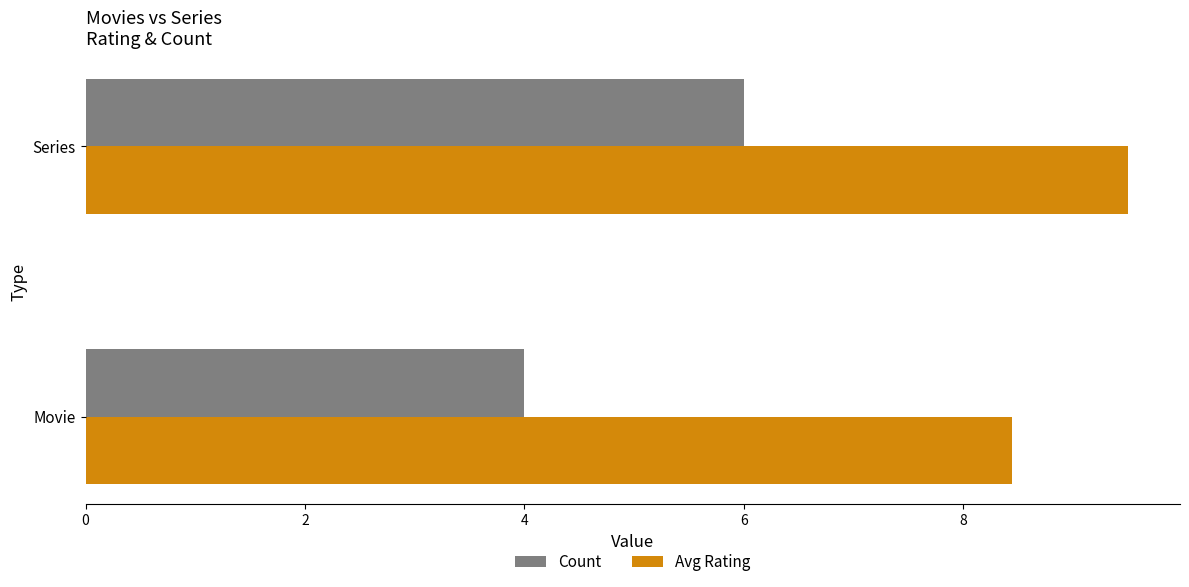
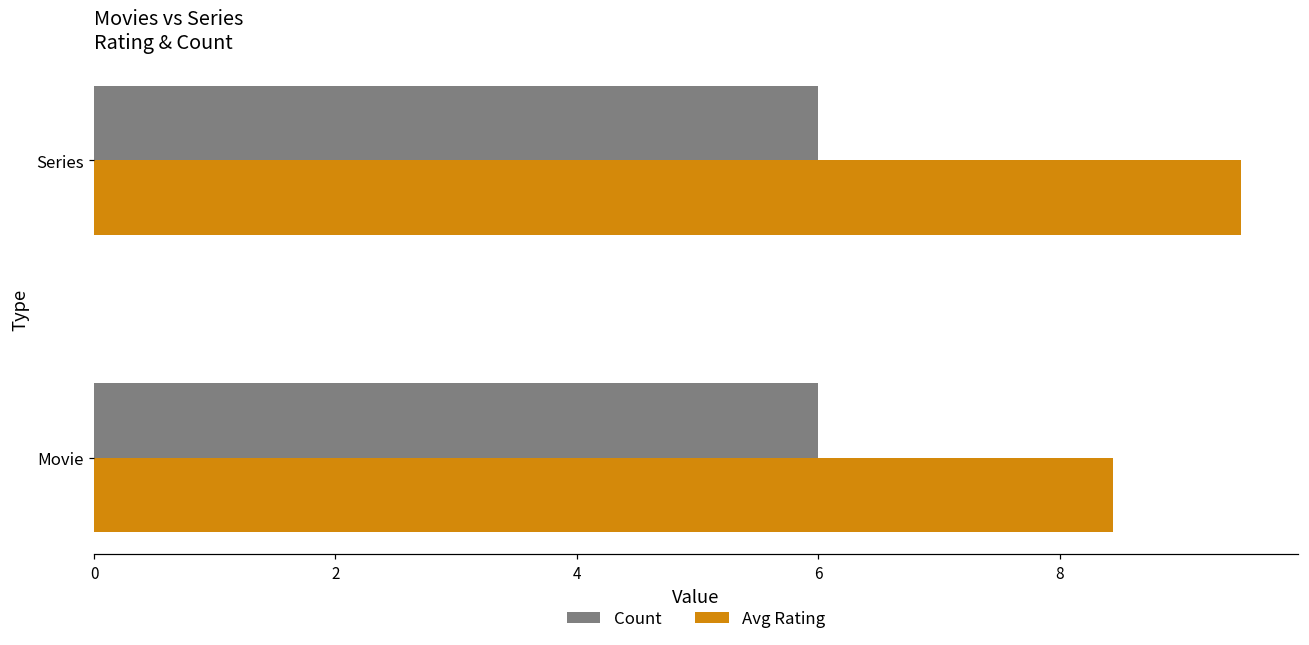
  {
    "Count": {
      "Series": 6,
-     "Movie": 4
+     "Movie": 6
    },
    "Avg Rating": {
      "Series": 9.50,
      "Movie": 8.44
    }
  }
